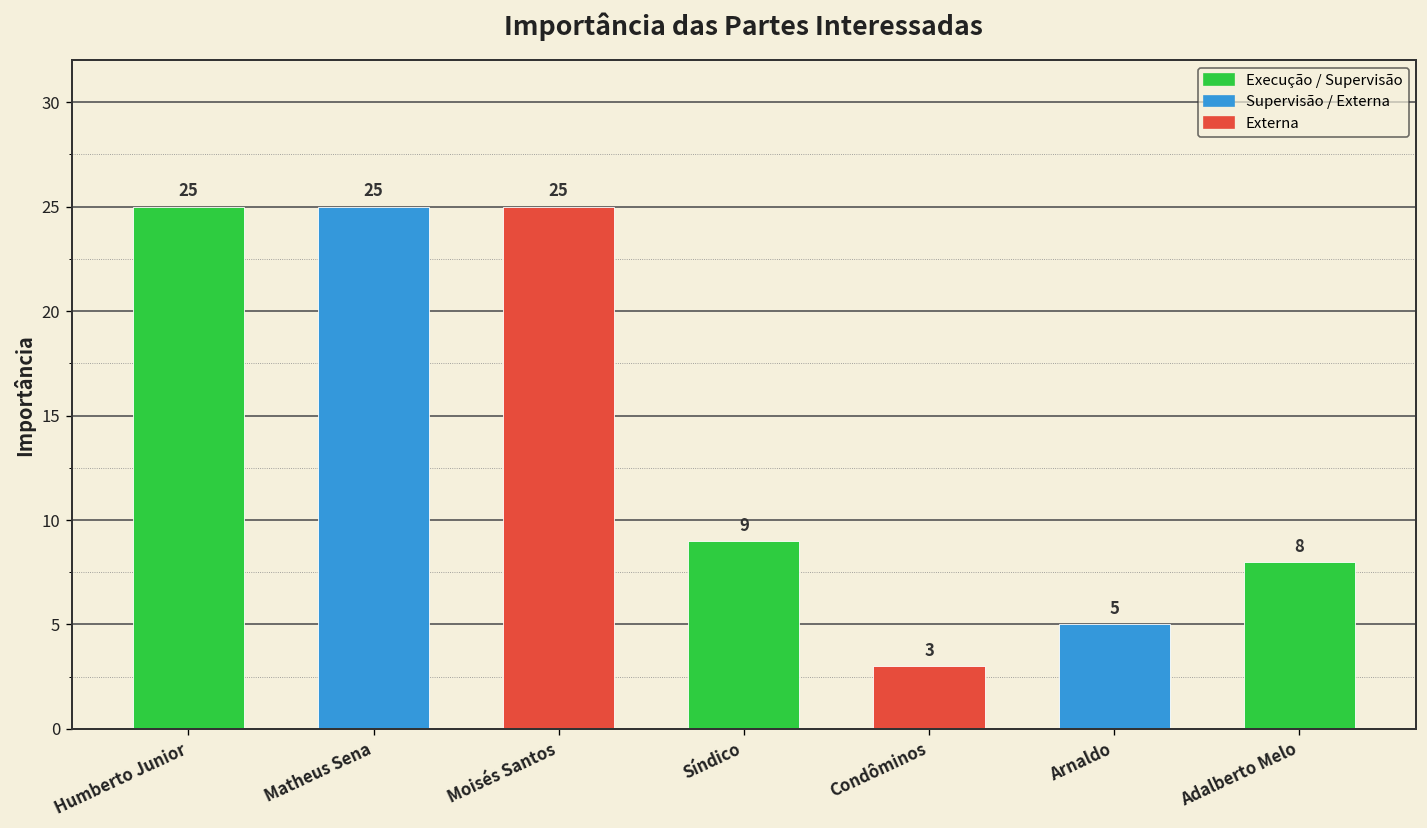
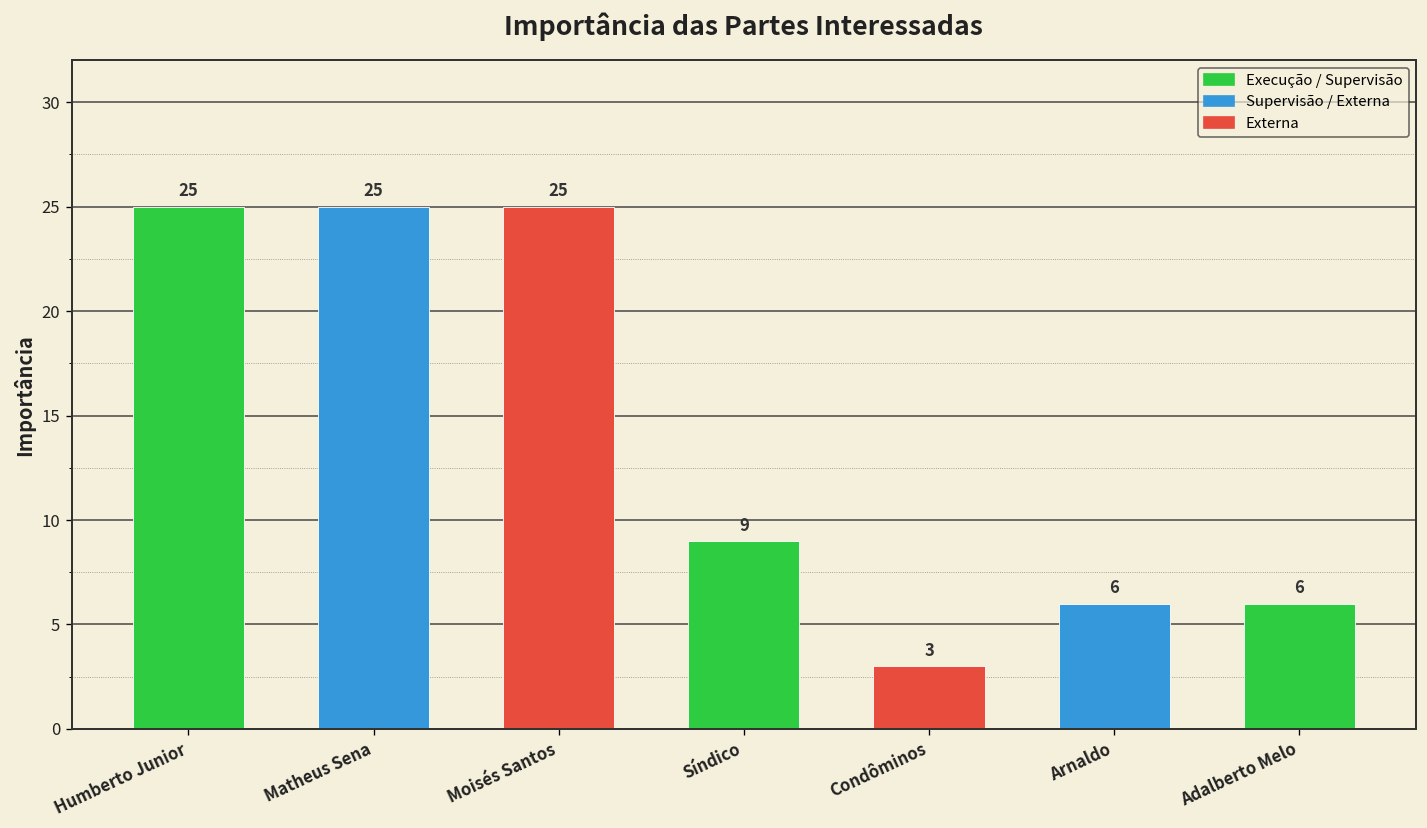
  {
    "Humberto Junior": 25,
    "Matheus Sena": 25,
    "Moisés Santos": 25,
    "Síndico": 9,
    "Condôminos": 3,
-   "Arnaldo": 5,
-   "Adalberto Melo": 8
+   "Arnaldo": 6,
+   "Adalberto Melo": 6
  }
